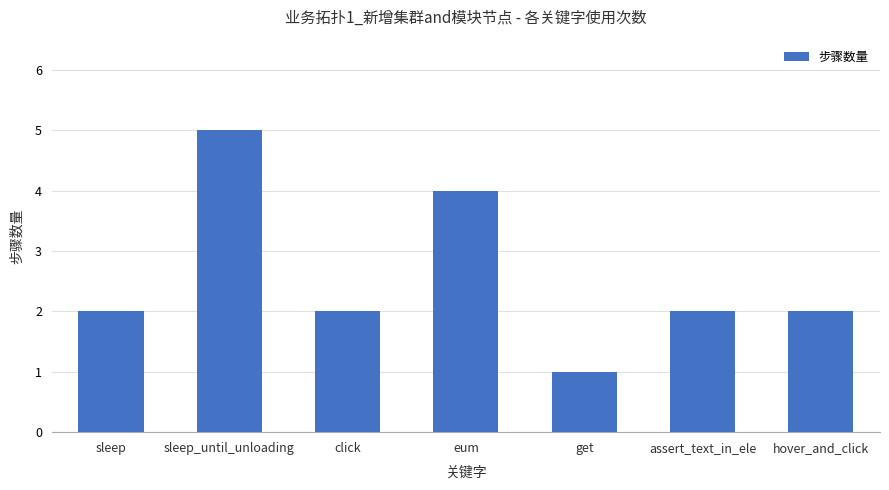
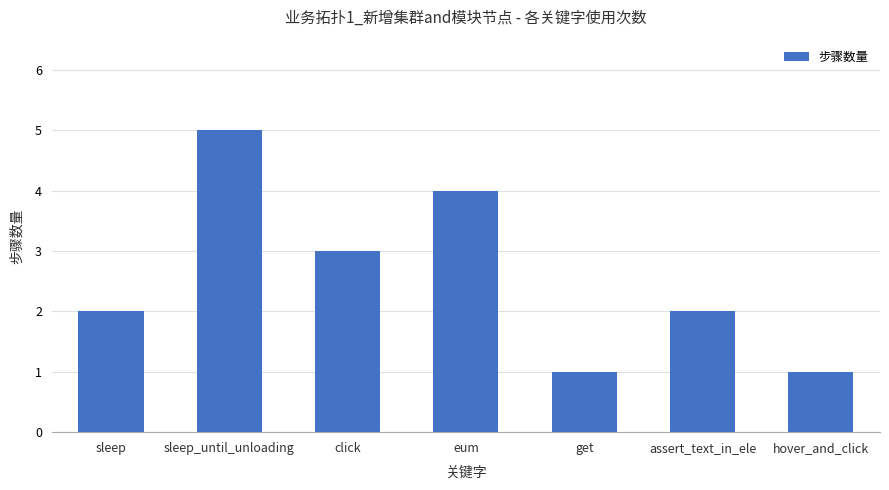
  {
    "sleep": 2,
    "sleep_until_unloading": 5,
-   "click": 2,
+   "click": 3,
    "eum": 4,
    "get": 1,
    "assert_text_in_ele": 2,
-   "hover_and_click": 2
+   "hover_and_click": 1
  }
